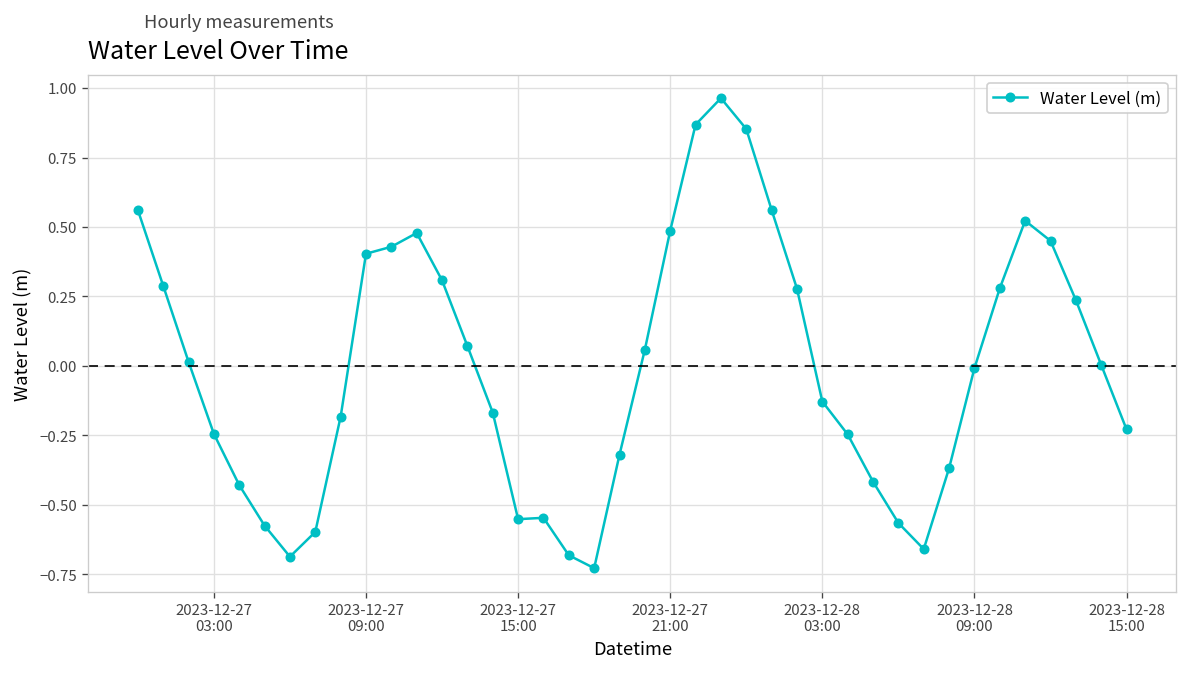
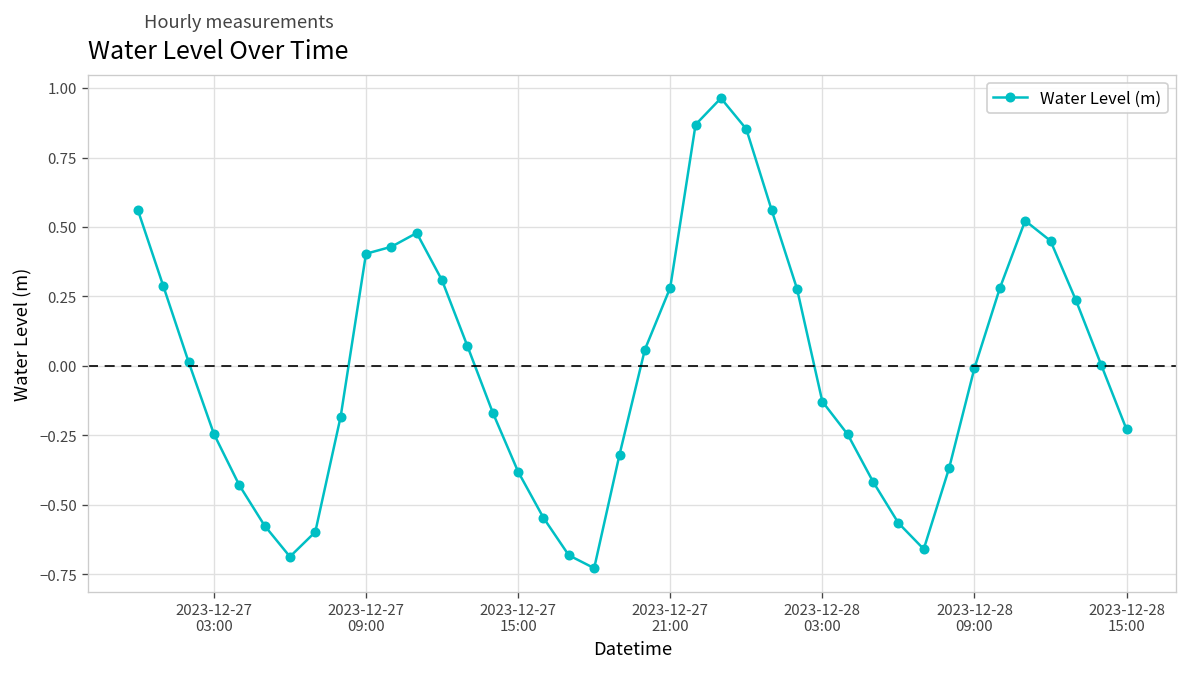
  {
    "2023-12-27 03:00": -0.24,
    "2023-12-27 09:00": 0.40,
-   "2023-12-27 15:00": -0.55,
-   "2023-12-27 21:00": 0.49,
+   "2023-12-27 15:00": -0.38,
+   "2023-12-27 21:00": 0.28,
    "2023-12-28 03:00": -0.13,
    "2023-12-28 09:00": -0.01,
    "2023-12-28 15:00": -0.23
  }
